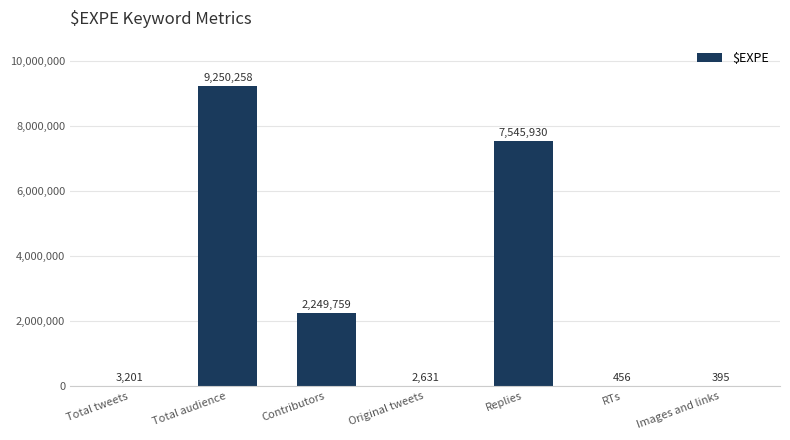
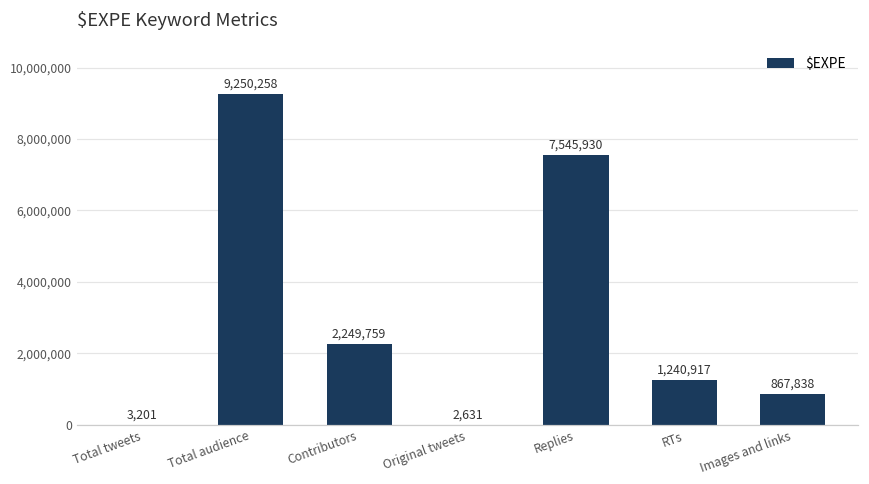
  {
    "Total tweets": "3,201",
    "Total audience": "9,250,258",
    "Contributors": "2,249,759",
    "Original tweets": "2,631",
    "Replies": "7,545,930",
-   "RTs": "456",
-   "Images and links": "395"
+   "RTs": "1,240,917",
+   "Images and links": "867,838"
  }
